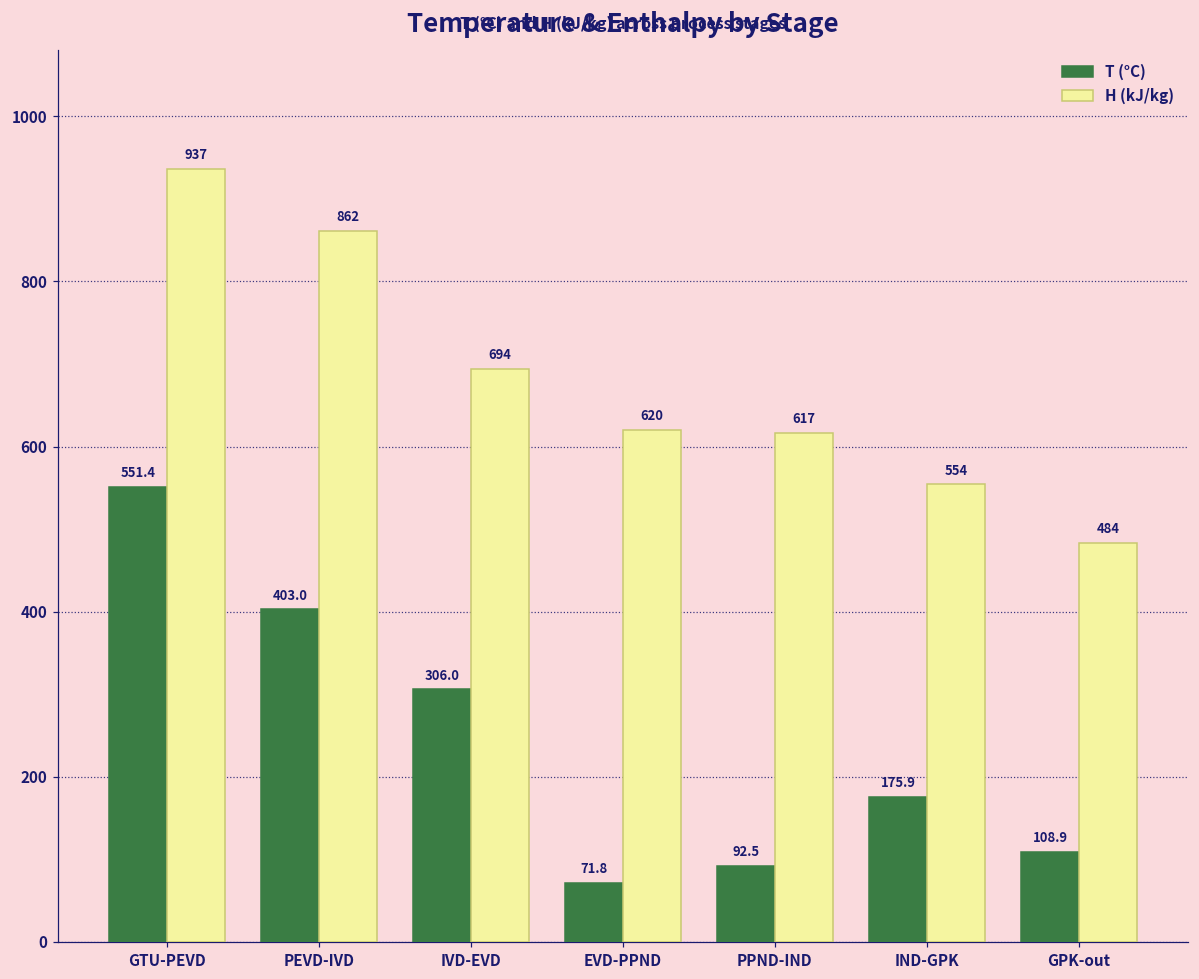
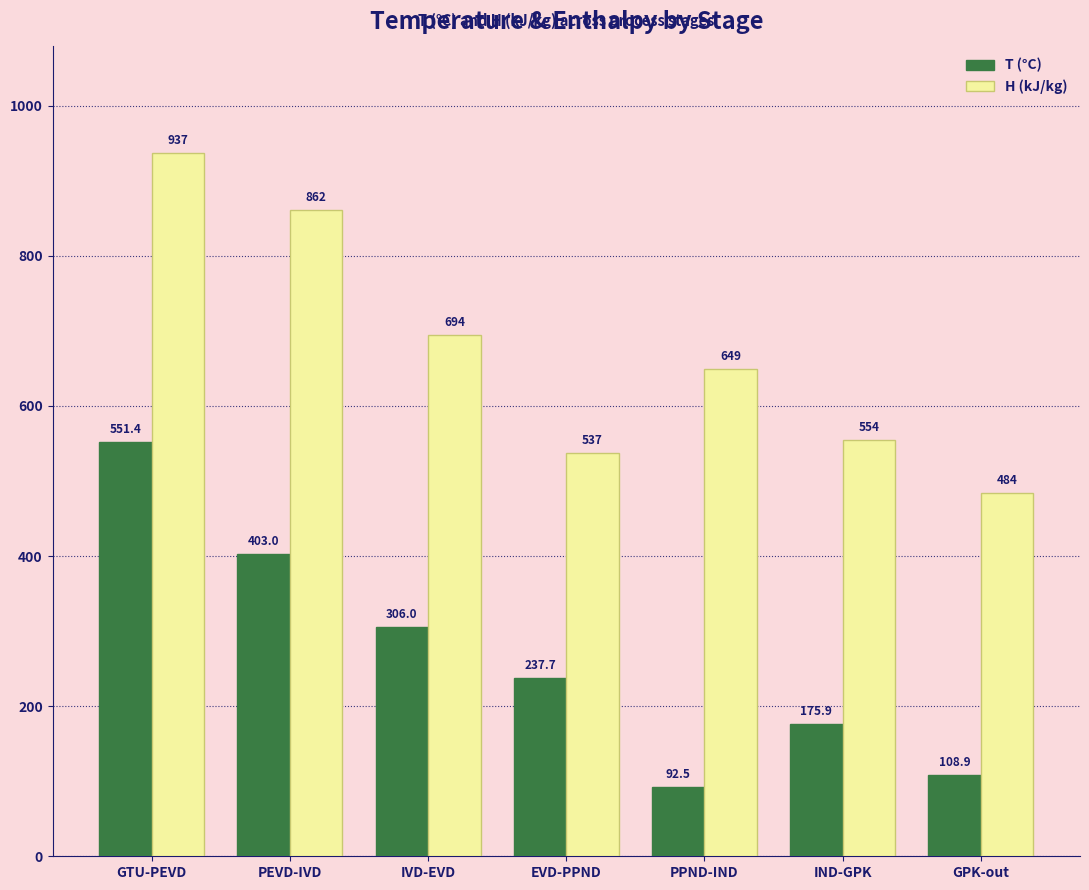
  {
    "T (°C)": {
      "GTU-PEVD": 551.4,
      "PEVD-IVD": 403.0,
      "IVD-EVD": 306.0,
-     "EVD-PPND": 71.8,
+     "EVD-PPND": 237.7,
      "PPND-IND": 92.5,
      "IND-GPK": 175.9,
      "GPK-out": 108.9
    },
    "H (kJ/kg)": {
      "GTU-PEVD": 937,
      "PEVD-IVD": 862,
      "IVD-EVD": 694,
-     "EVD-PPND": 620,
-     "PPND-IND": 617,
+     "EVD-PPND": 537,
+     "PPND-IND": 649,
      "IND-GPK": 554,
      "GPK-out": 484
    }
  }
